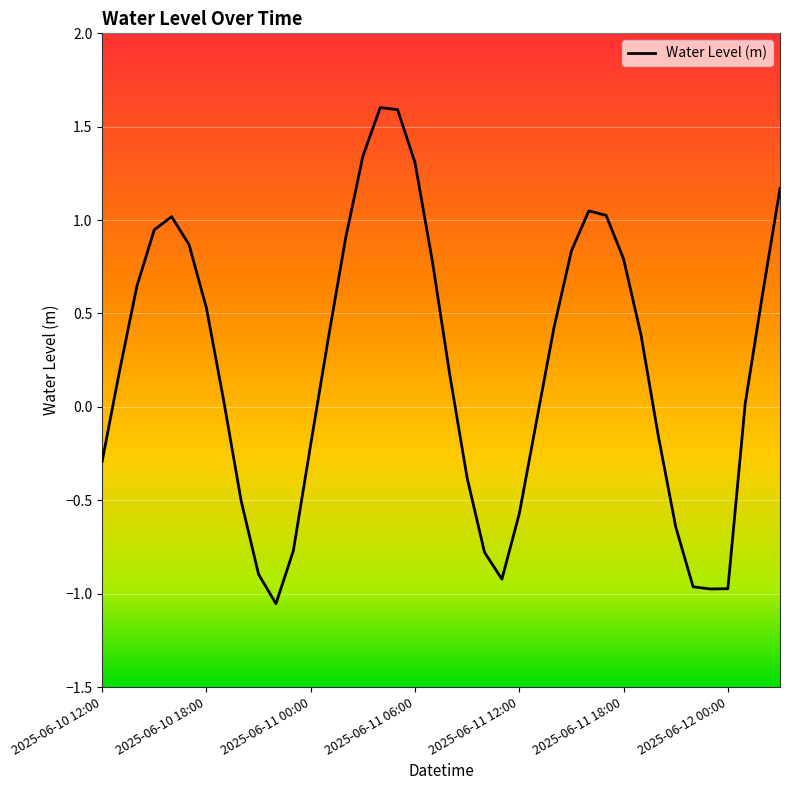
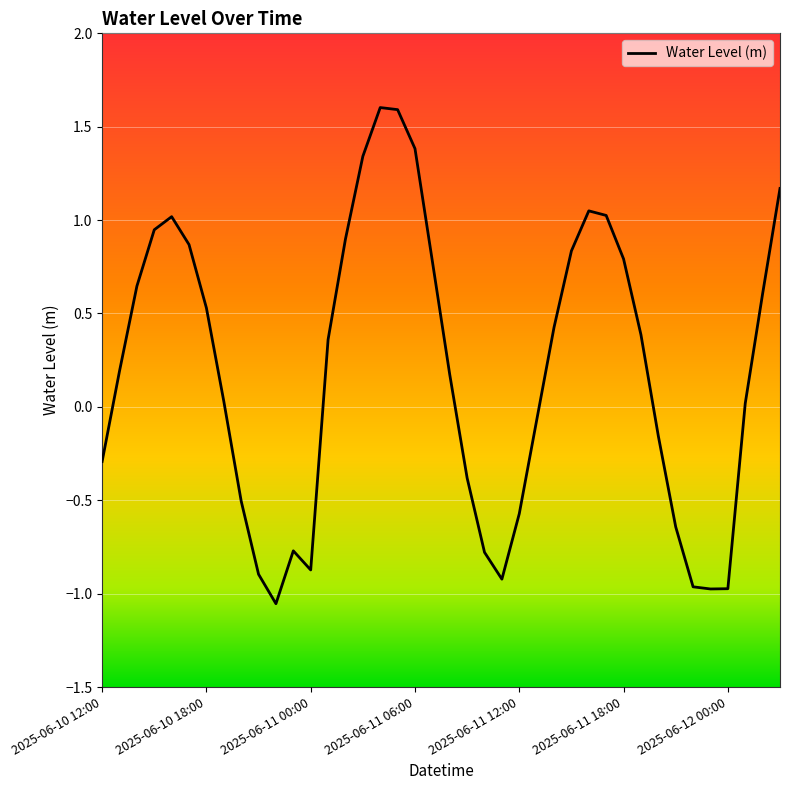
  {
    "2025-06-10 12:00": -0.29,
    "2025-06-10 18:00": 0.53,
-   "2025-06-11 00:00": -0.20,
-   "2025-06-11 06:00": 1.31,
+   "2025-06-11 00:00": -0.87,
+   "2025-06-11 06:00": 1.38,
    "2025-06-11 12:00": -0.57,
    "2025-06-11 18:00": 0.79,
    "2025-06-12 00:00": -0.97
  }
